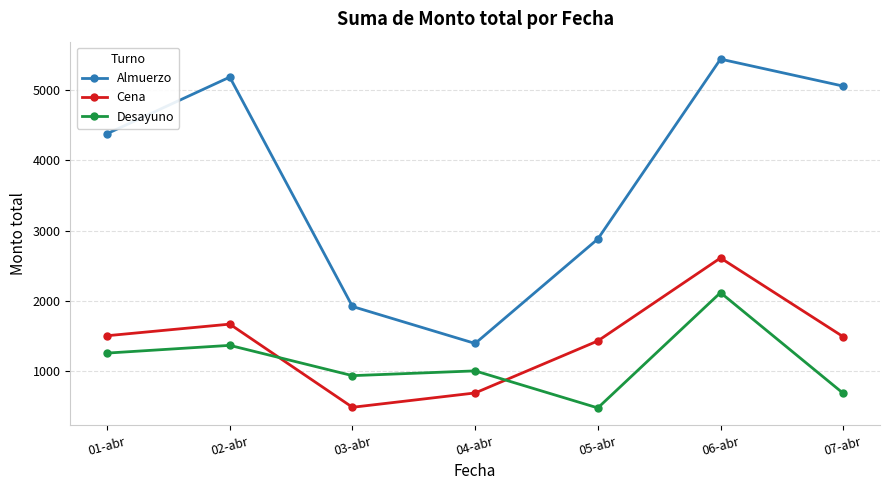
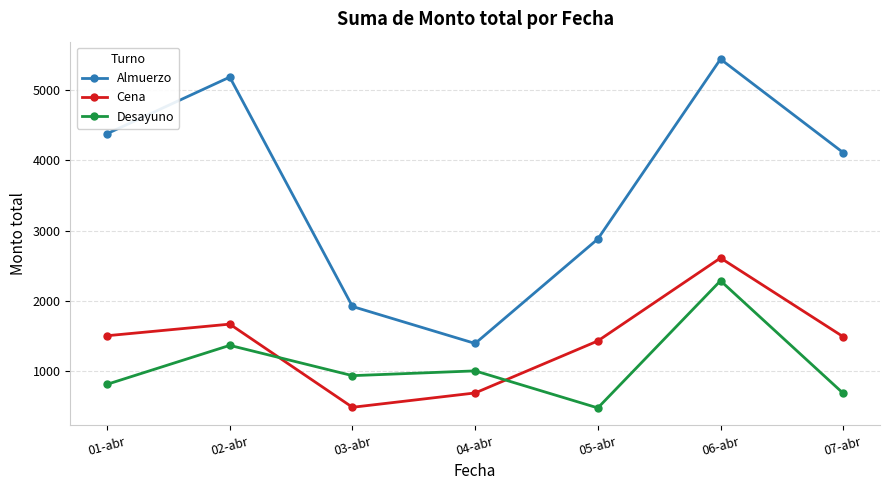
  {
    "Almuerzo": {
      "01-abr": 4400,
      "02-abr": 5200,
      "03-abr": 1900,
      "04-abr": 1400,
      "05-abr": 2900,
      "06-abr": 5400,
-     "07-abr": 5100
+     "07-abr": 4100
    },
    "Cena": {
      "01-abr": 1500,
      "02-abr": 1700,
      "03-abr": 500,
      "04-abr": 700,
      "05-abr": 1400,
      "06-abr": 2600,
      "07-abr": 1500
    },
    "Desayuno": {
-     "01-abr": 1300,
+     "01-abr": 800,
      "02-abr": 1400,
      "03-abr": 900,
      "04-abr": 1000,
      "05-abr": 500,
-     "06-abr": 2100,
+     "06-abr": 2300,
      "07-abr": 700
    }
  }
